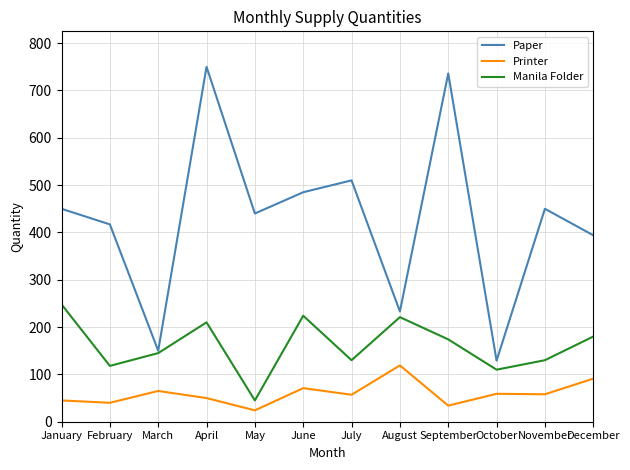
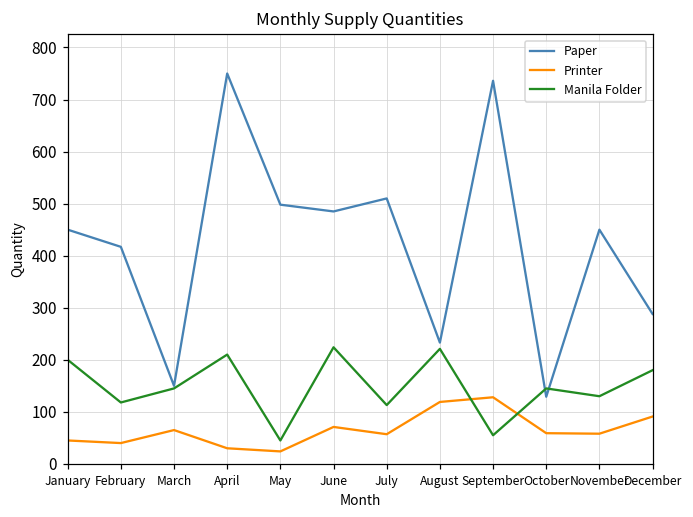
  {
    "Paper": {
      "January": 450,
      "February": 420,
      "April": 750,
-     "May": 440,
+     "May": 500,
      "June": 490,
      "July": 510,
      "August": 230,
      "September": 740,
      "October": 130,
      "November": 450,
-     "December": 390
+     "December": 290
    },
    "Printer": {
      "January": 50,
      "February": 40,
      "March": 70,
-     "April": 50,
+     "April": 30,
      "May": 20,
      "June": 70,
      "July": 60,
      "August": 120,
-     "September": 30,
+     "September": 130,
      "October": 60,
      "November": 60,
      "December": 90
    },
    "Manila Folder": {
-     "January": 250,
+     "January": 200,
      "February": 120,
      "April": 210,
      "May": 50,
      "June": 220,
-     "July": 130,
+     "July": 110,
      "August": 220,
-     "September": 170,
-     "October": 110,
+     "September": 60,
+     "October": 150,
      "November": 130,
      "December": 180
    }
  }
